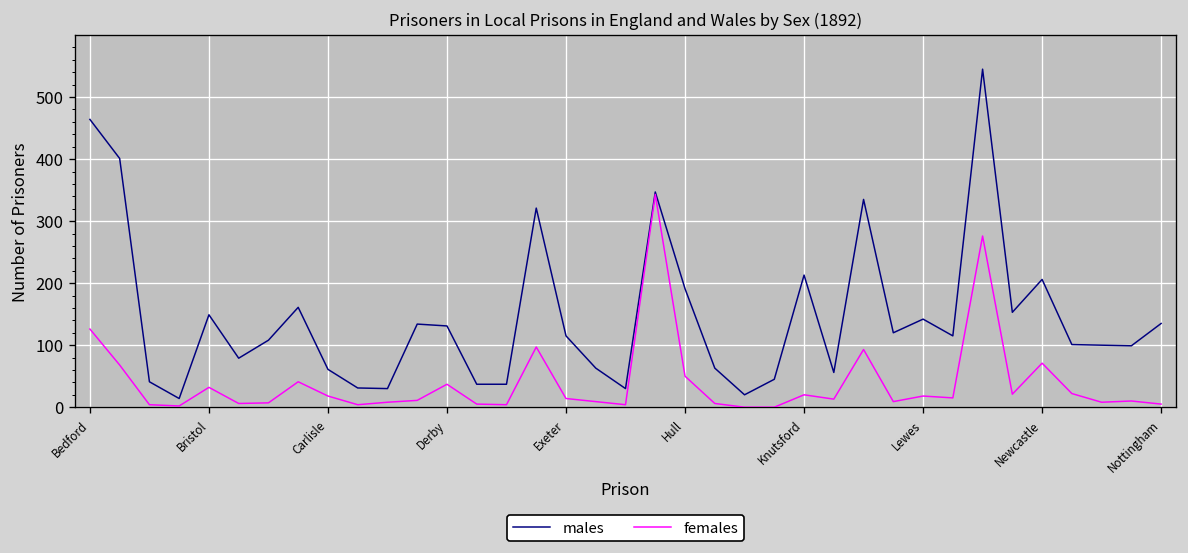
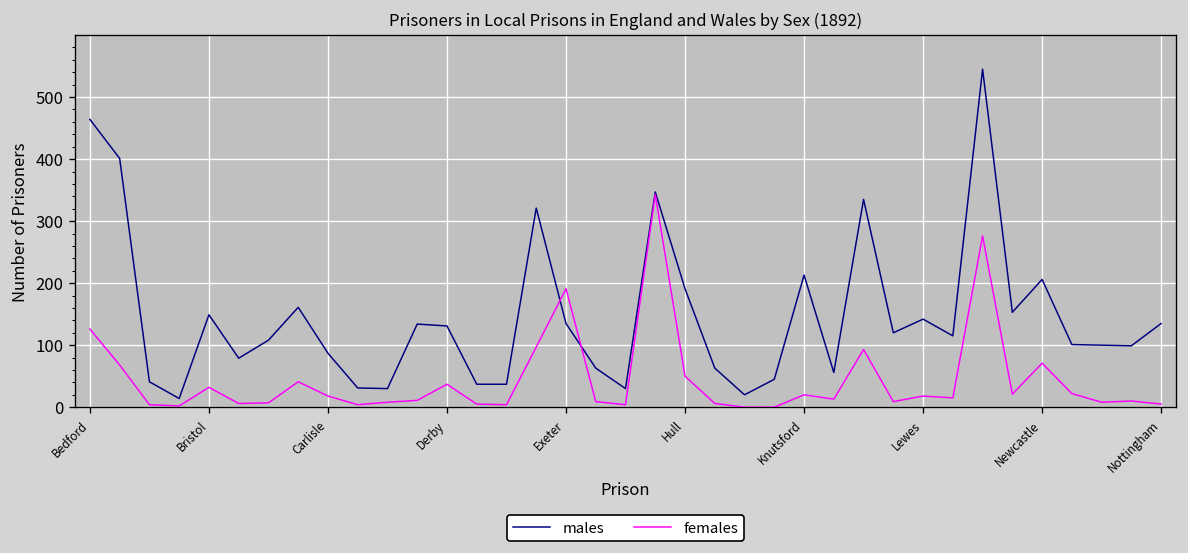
  {
    "males": {
      "Bedford": 460,
      "Bristol": 150,
-     "Carlisle": 60,
+     "Carlisle": 90,
      "Derby": 130,
-     "Exeter": 120,
+     "Exeter": 140,
      "Hull": 190,
      "Knutsford": 210,
      "Lewes": 140,
      "Newcastle": 210,
      "Nottingham": 140
    },
    "females": {
      "Bedford": 130,
      "Bristol": 30,
      "Carlisle": 20,
      "Derby": 40,
-     "Exeter": 10,
+     "Exeter": 190,
      "Hull": 50,
      "Knutsford": 20,
      "Lewes": 20,
      "Newcastle": 70,
      "Nottingham": 10
    }
  }
